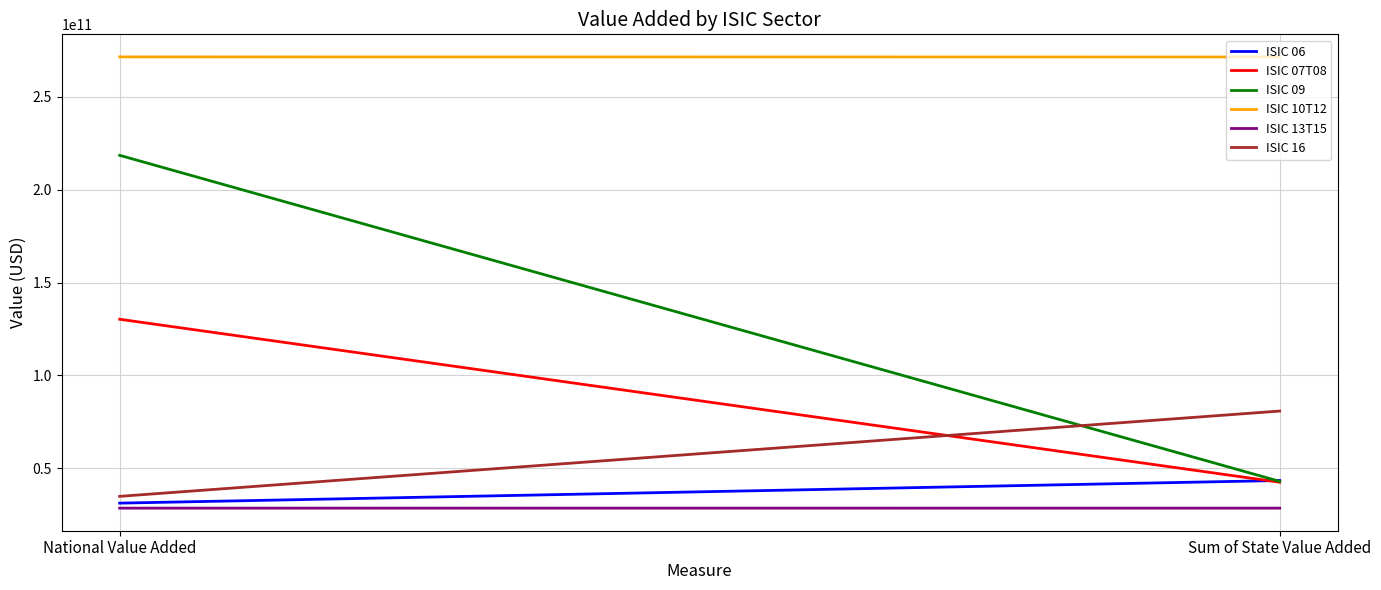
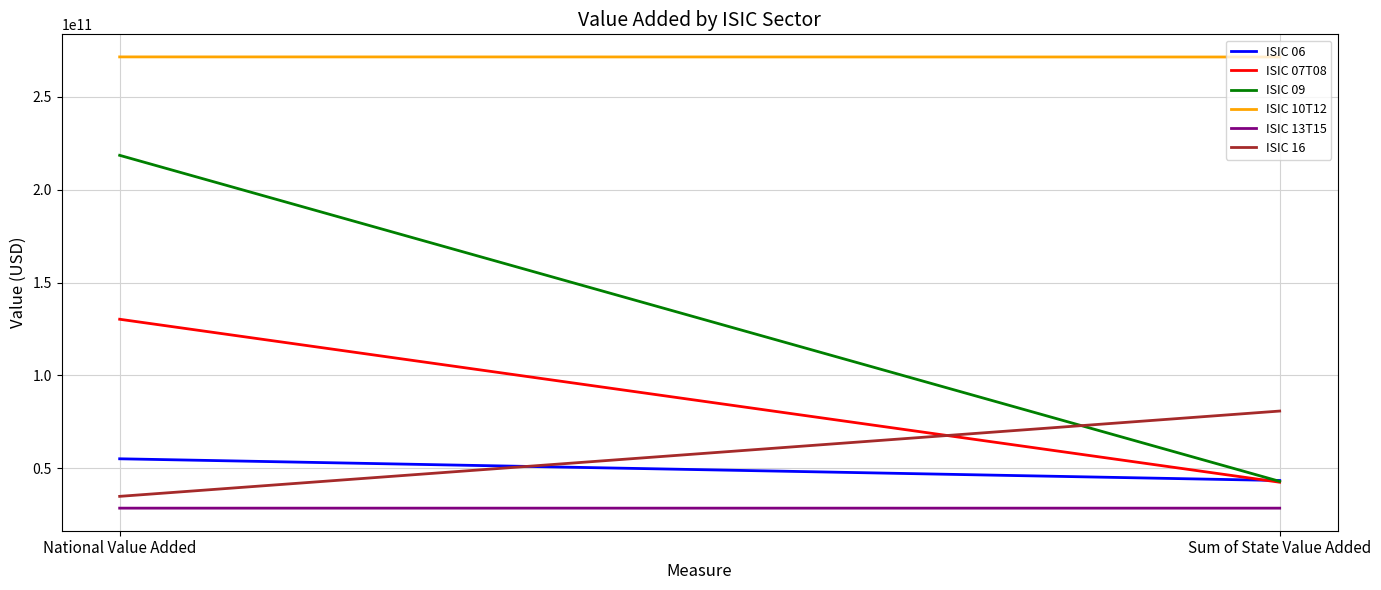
  {
    "ISIC 06": {
-     "National Value Added": 31000000000
+     "National Value Added": 55000000000
    },
    "ISIC 07T08": {
      "National Value Added": 130000000000
    },
    "ISIC 09": {
      "National Value Added": 219000000000
    },
    "ISIC 10T12": {
      "National Value Added": 272000000000
    },
    "ISIC 13T15": {
      "National Value Added": 28000000000,
      "Sum of State Value Added": 28000000000
    },
    "ISIC 16": {
      "National Value Added": 35000000000,
      "Sum of State Value Added": 81000000000
    }
  }
